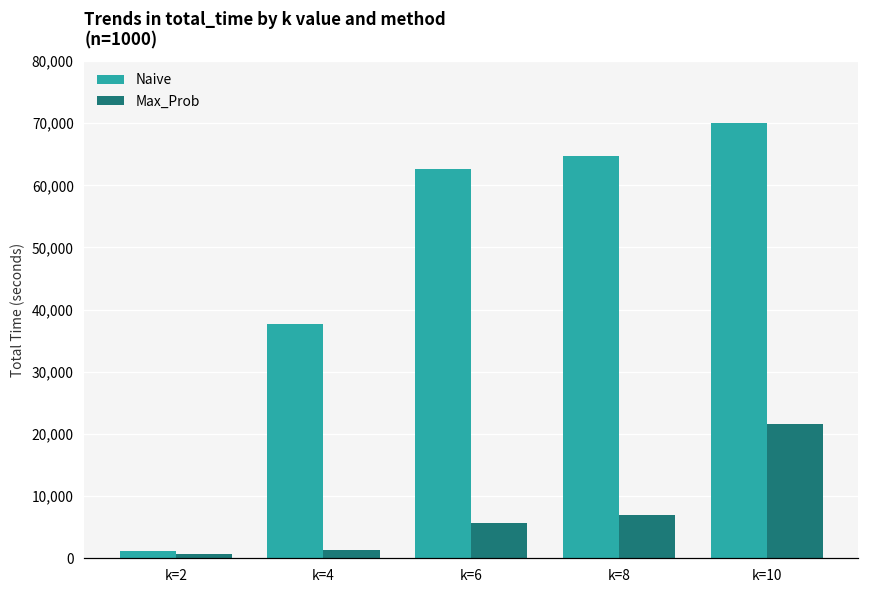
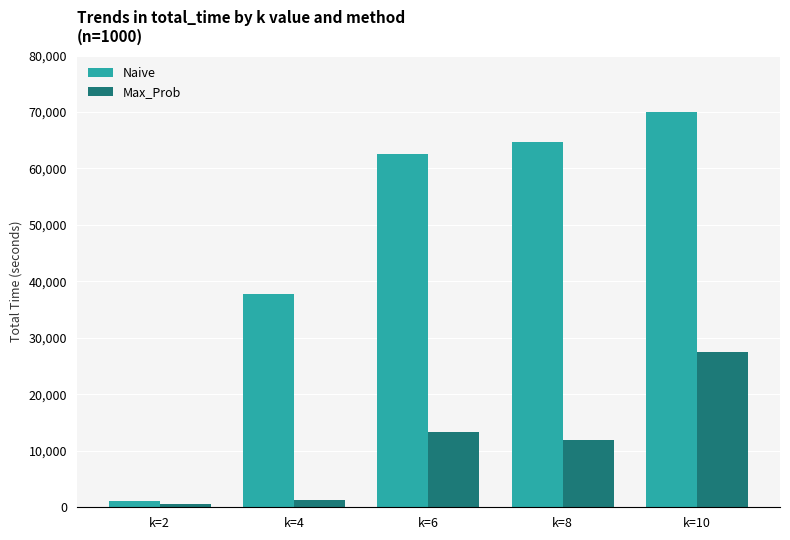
  {
    "Naive": {
      "k=2": "1,000",
      "k=4": "38,000",
      "k=6": "63,000",
      "k=8": "65,000",
      "k=10": "70,000"
    },
    "Max_Prob": {
      "k=2": "1,000",
      "k=4": "1,000",
-     "k=6": "6,000",
-     "k=8": "7,000",
-     "k=10": "22,000"
+     "k=6": "13,000",
+     "k=8": "12,000",
+     "k=10": "28,000"
    }
  }
